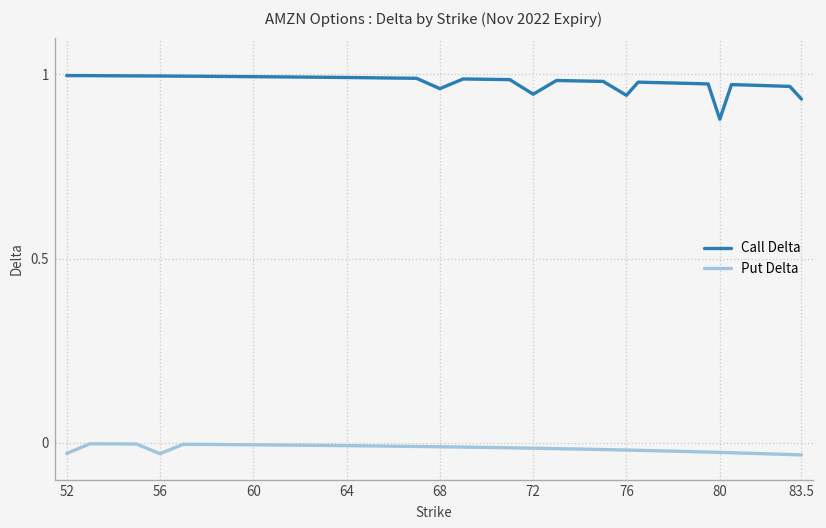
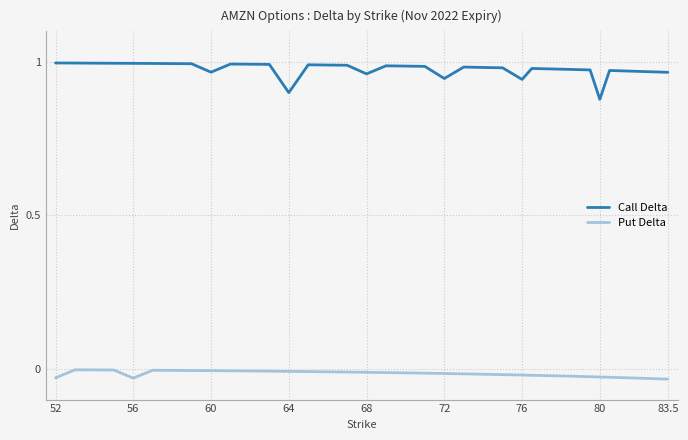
  {
    "Call Delta": {
      "52": 1.00,
      "56": 1.00,
-     "60": 0.99,
-     "64": 0.99,
+     "60": 0.97,
+     "64": 0.90,
      "68": 0.96,
      "72": 0.95,
      "76": 0.94,
      "80": 0.88,
-     "83.5": 0.93
+     "83.5": 0.97
    },
    "Put Delta": {
      "52": -0.03,
      "56": -0.03,
      "60": -0.01,
      "64": -0.01,
      "68": -0.01,
      "72": -0.02,
      "76": -0.02,
      "80": -0.03,
      "83.5": -0.03
    }
  }
